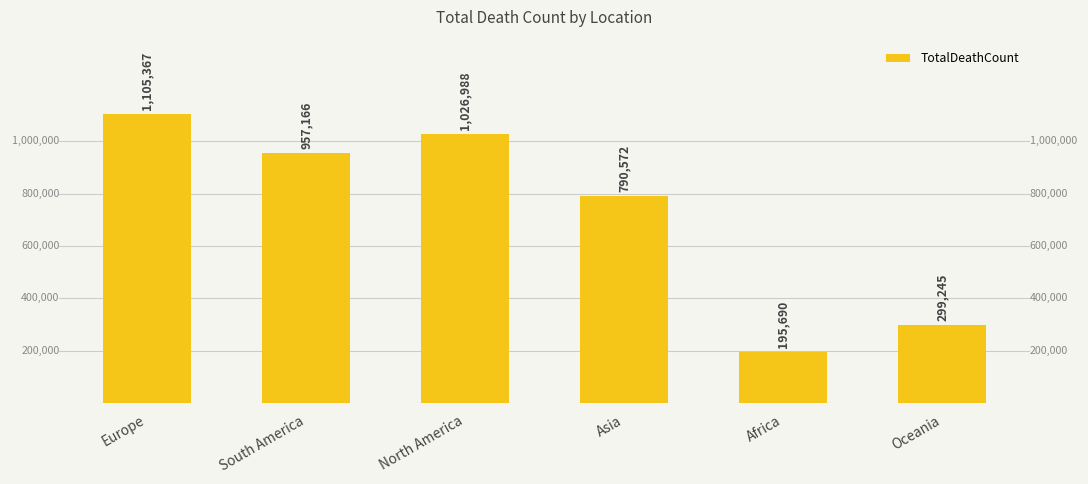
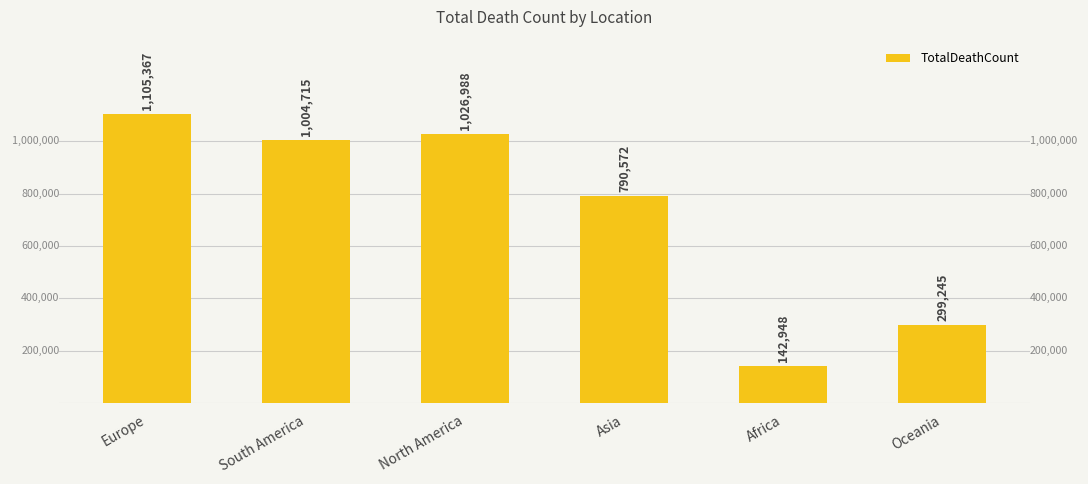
  {
    "Europe": "1,105,367",
-   "South America": "957,166",
+   "South America": "1,004,715",
    "North America": "1,026,988",
    "Asia": "790,572",
-   "Africa": "195,690",
+   "Africa": "142,948",
    "Oceania": "299,245"
  }
